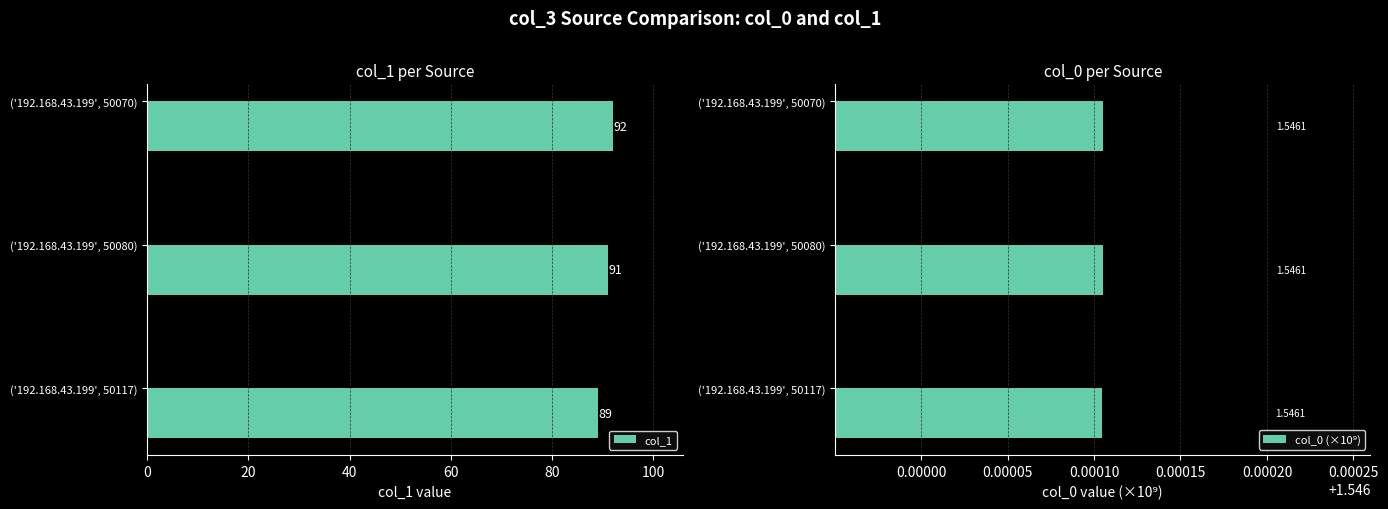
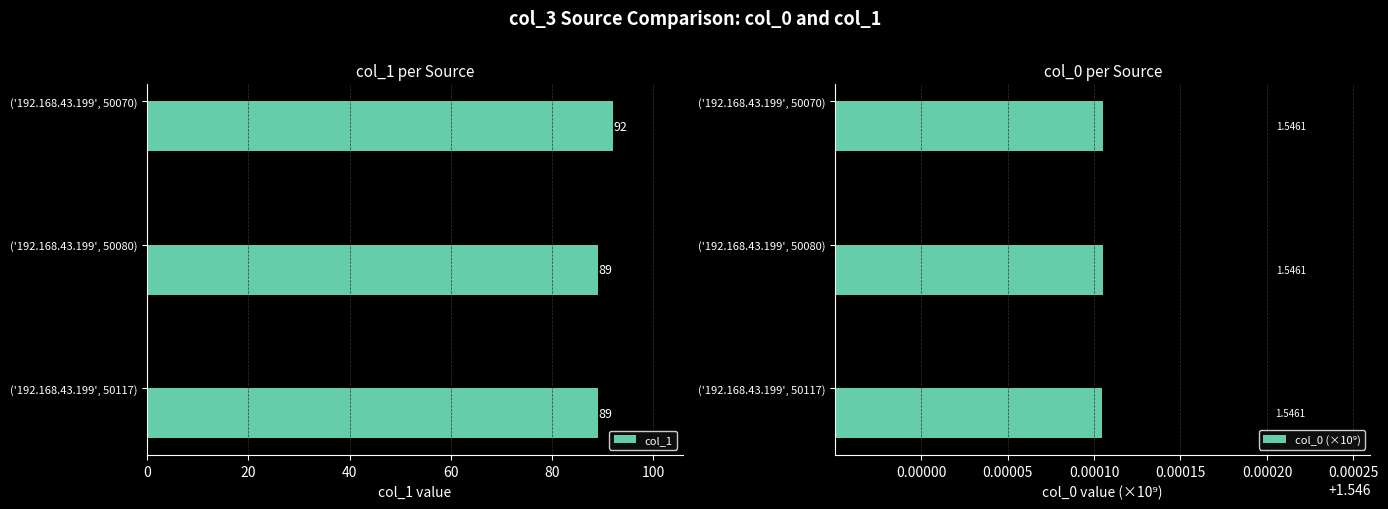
  {
    "col_1 per Source": {
      "('192.168.43.199', 50070)": 92,
-     "('192.168.43.199', 50080)": 91,
+     "('192.168.43.199', 50080)": 89,
      "('192.168.43.199', 50117)": 89
    },
    "col_0 per Source": {
      "('192.168.43.199', 50070)": 1.546105,
      "('192.168.43.199', 50080)": 1.546105,
      "('192.168.43.199', 50117)": 1.546105
    }
  }
